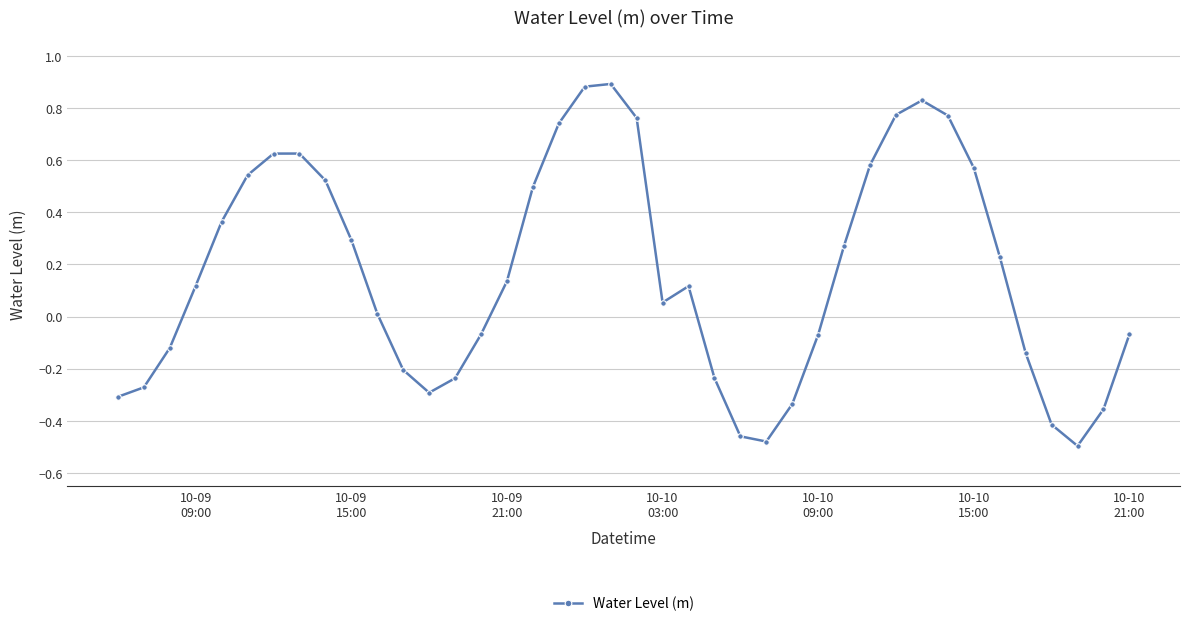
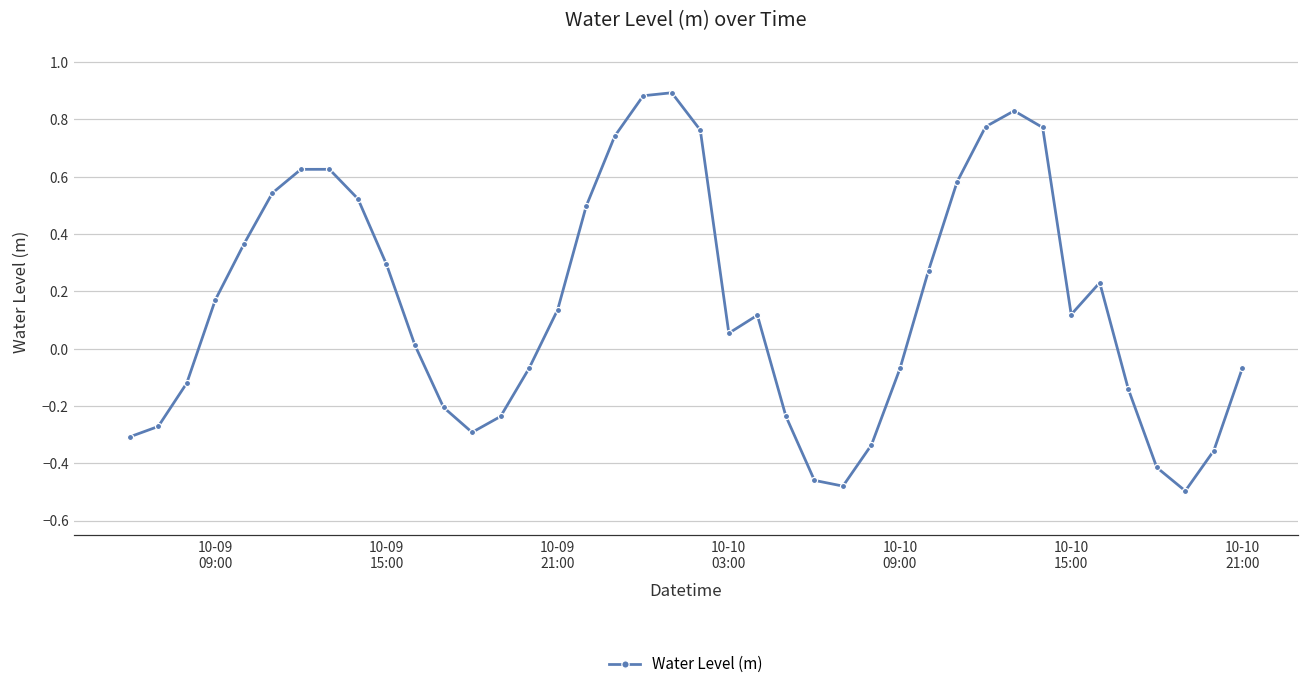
  {
-   "10-09 09:00": 0.12,
+   "10-09 09:00": 0.17,
    "10-09 15:00": 0.29,
    "10-09 21:00": 0.14,
    "10-10 03:00": 0.05,
    "10-10 09:00": -0.07,
-   "10-10 15:00": 0.57,
+   "10-10 15:00": 0.12,
    "10-10 21:00": -0.07
  }
